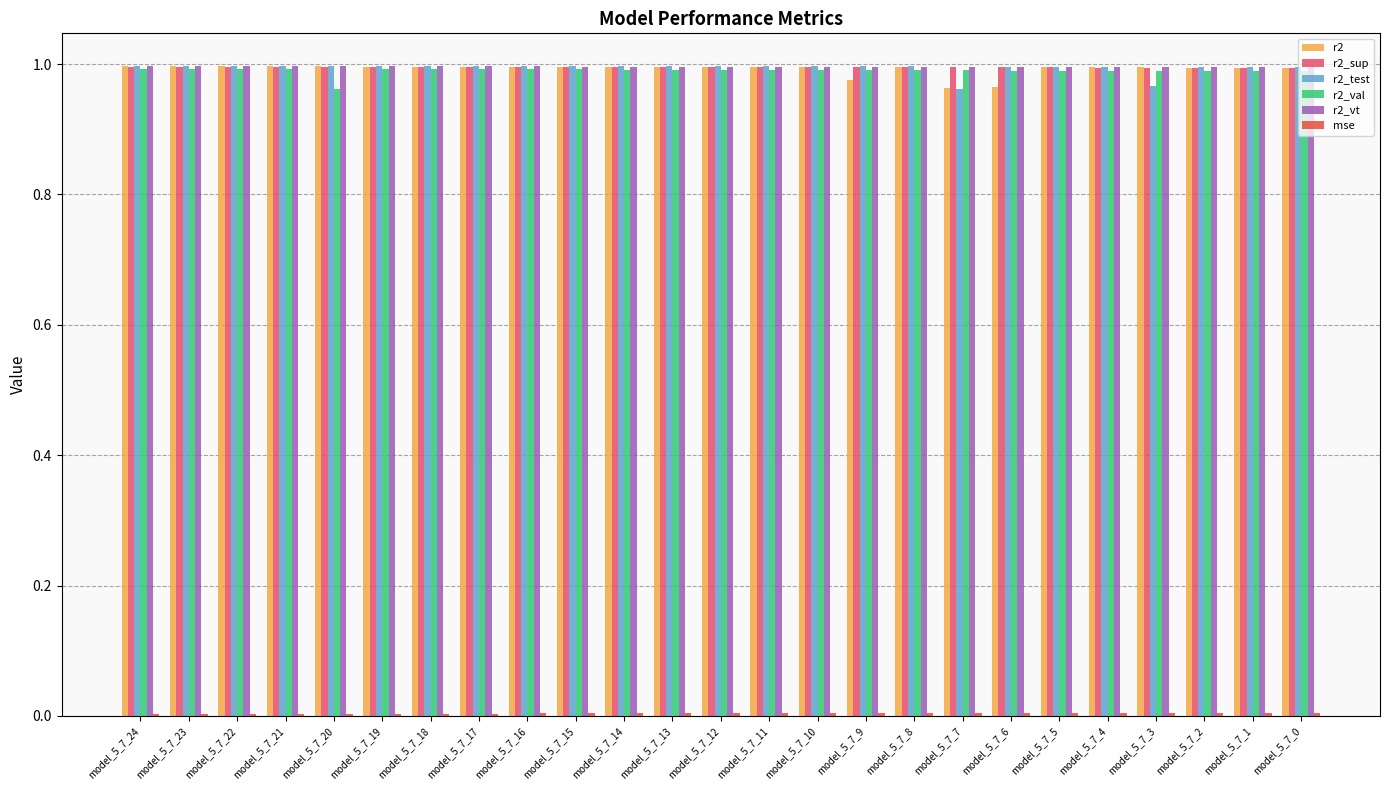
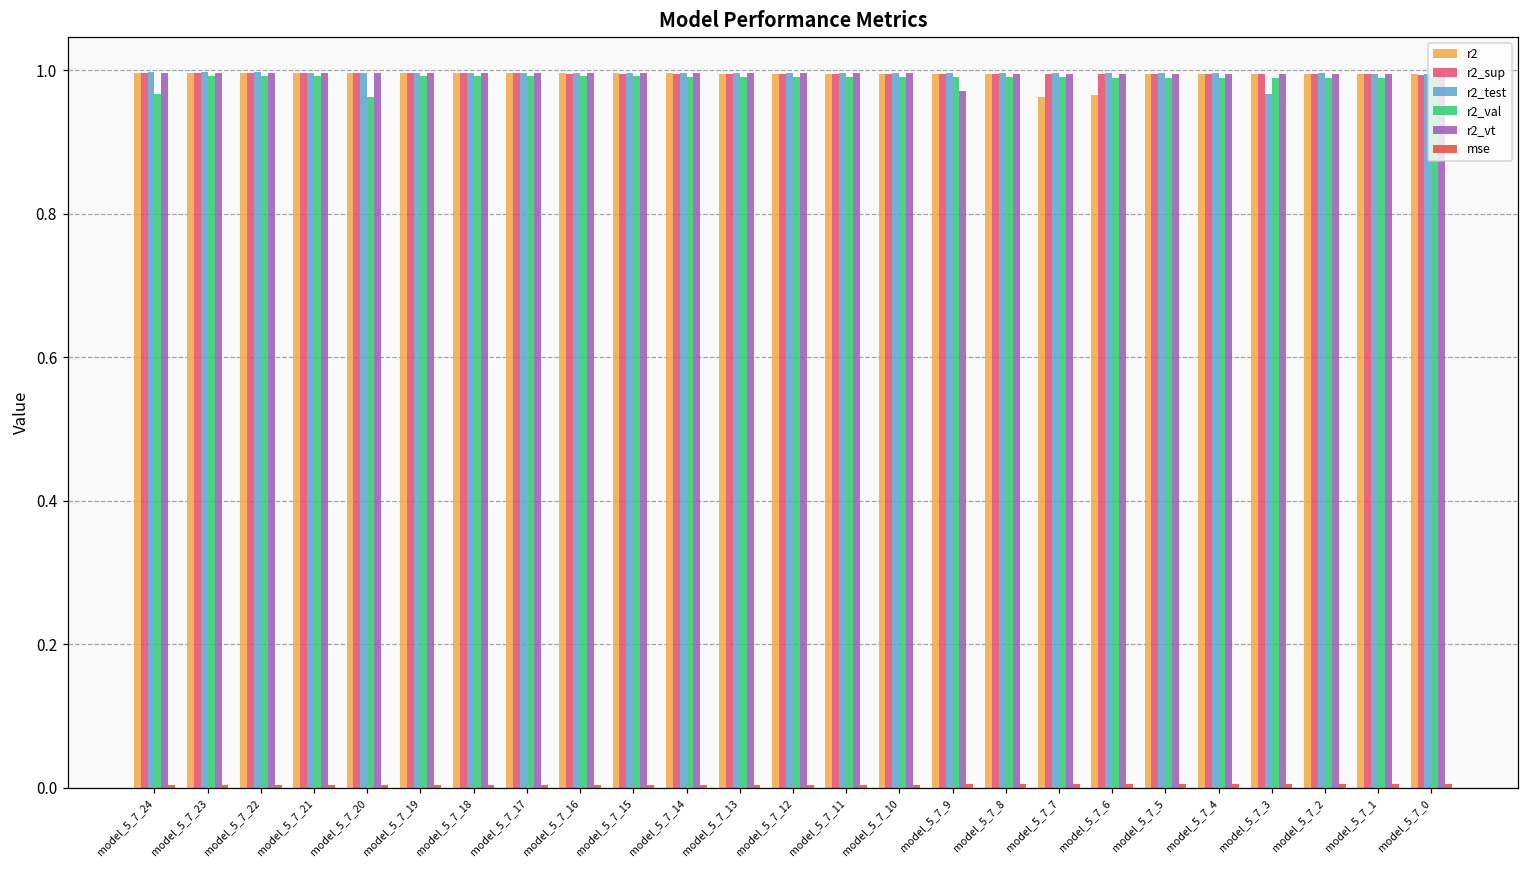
  {
    "r2": {
      "model_5_7_24": 1.00,
      "model_5_7_23": 1.00,
      "model_5_7_22": 1.00,
      "model_5_7_21": 1.00,
      "model_5_7_20": 1.00,
      "model_5_7_19": 1.00,
      "model_5_7_18": 1.00,
      "model_5_7_17": 1.00,
      "model_5_7_16": 1.00,
      "model_5_7_15": 1.00,
      "model_5_7_14": 1.00,
      "model_5_7_13": 1.00,
      "model_5_7_12": 1.00,
      "model_5_7_11": 1.00,
      "model_5_7_10": 1.00,
-     "model_5_7_9": 0.98,
+     "model_5_7_9": 1.00,
      "model_5_7_8": 1.00,
      "model_5_7_7": 0.96,
      "model_5_7_6": 0.97,
      "model_5_7_5": 1.00,
      "model_5_7_4": 0.99,
      "model_5_7_3": 0.99,
      "model_5_7_2": 0.99,
      "model_5_7_1": 0.99,
      "model_5_7_0": 0.99
    },
    "r2_test": {
      "model_5_7_24": 1.00,
      "model_5_7_23": 1.00,
      "model_5_7_22": 1.00,
      "model_5_7_21": 1.00,
      "model_5_7_20": 1.00,
      "model_5_7_19": 1.00,
      "model_5_7_18": 1.00,
      "model_5_7_17": 1.00,
      "model_5_7_16": 1.00,
      "model_5_7_15": 1.00,
      "model_5_7_14": 1.00,
      "model_5_7_13": 1.00,
      "model_5_7_12": 1.00,
      "model_5_7_11": 1.00,
      "model_5_7_10": 1.00,
      "model_5_7_9": 1.00,
      "model_5_7_8": 1.00,
-     "model_5_7_7": 0.96,
+     "model_5_7_7": 1.00,
      "model_5_7_6": 1.00,
      "model_5_7_5": 1.00,
      "model_5_7_4": 1.00,
      "model_5_7_3": 0.97,
      "model_5_7_2": 1.00,
      "model_5_7_1": 1.00
    },
    "r2_val": {
-     "model_5_7_24": 0.99,
+     "model_5_7_24": 0.97,
      "model_5_7_23": 0.99,
      "model_5_7_22": 0.99,
      "model_5_7_21": 0.99,
      "model_5_7_20": 0.96,
      "model_5_7_19": 0.99,
      "model_5_7_18": 0.99,
      "model_5_7_17": 0.99,
      "model_5_7_16": 0.99,
      "model_5_7_15": 0.99,
      "model_5_7_14": 0.99,
      "model_5_7_13": 0.99,
      "model_5_7_12": 0.99,
      "model_5_7_11": 0.99,
      "model_5_7_10": 0.99,
      "model_5_7_9": 0.99,
      "model_5_7_8": 0.99,
      "model_5_7_7": 0.99,
      "model_5_7_6": 0.99,
      "model_5_7_5": 0.99,
      "model_5_7_4": 0.99,
      "model_5_7_3": 0.99,
      "model_5_7_2": 0.99,
      "model_5_7_1": 0.99
    },
    "r2_vt": {
      "model_5_7_24": 1.00,
      "model_5_7_23": 1.00,
      "model_5_7_22": 1.00,
      "model_5_7_21": 1.00,
      "model_5_7_20": 1.00,
      "model_5_7_19": 1.00,
      "model_5_7_18": 1.00,
      "model_5_7_17": 1.00,
      "model_5_7_16": 1.00,
      "model_5_7_15": 1.00,
      "model_5_7_14": 1.00,
      "model_5_7_13": 1.00,
      "model_5_7_12": 1.00,
      "model_5_7_11": 1.00,
      "model_5_7_10": 1.00,
-     "model_5_7_9": 1.00,
+     "model_5_7_9": 0.97,
      "model_5_7_8": 1.00,
      "model_5_7_7": 1.00,
      "model_5_7_6": 1.00,
      "model_5_7_5": 1.00,
      "model_5_7_4": 1.00,
      "model_5_7_3": 1.00,
      "model_5_7_2": 1.00,
      "model_5_7_1": 1.00
    }
  }
